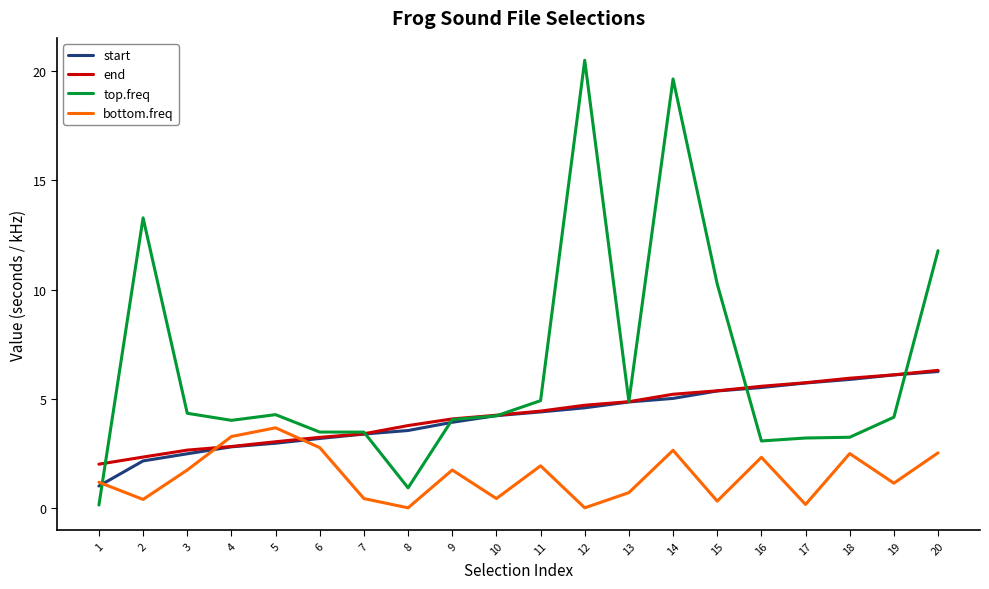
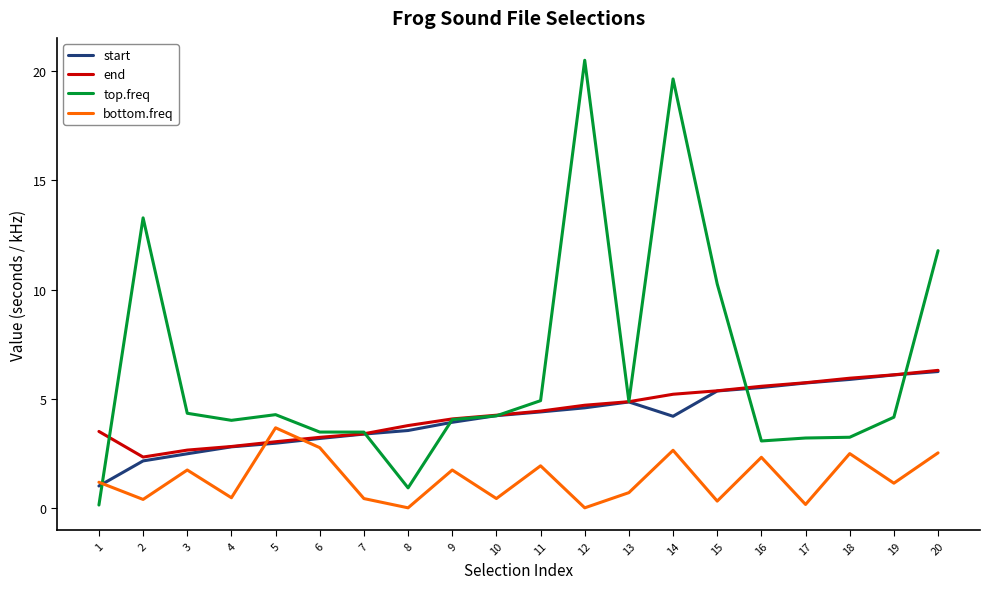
  {
    "start": {
      "1": 1.0,
      "2": 2.2,
      "3": 2.5,
      "8": 3.5,
      "9": 3.9,
      "12": 4.6,
-     "14": 5.0
+     "14": 4.2
    },
    "end": {
-     "1": 2.0,
+     "1": 3.5,
      "2": 2.3,
      "3": 2.6,
      "8": 3.8,
      "12": 4.7,
      "14": 5.2
    },
    "top.freq": {
      "1": 0.1,
      "2": 13.3,
      "3": 4.3,
      "4": 4.0,
      "5": 4.3,
      "6": 3.5,
      "8": 0.9,
      "11": 4.9,
      "12": 20.5,
      "14": 19.7,
      "15": 10.3,
      "16": 3.1,
      "17": 3.2,
      "18": 3.2,
      "19": 4.2,
      "20": 11.8
    },
    "bottom.freq": {
      "1": 1.2,
      "2": 0.4,
      "3": 1.7,
-     "4": 3.3,
+     "4": 0.5,
      "5": 3.7,
      "6": 2.8,
      "7": 0.4,
      "8": 0.0,
      "9": 1.7,
      "10": 0.4,
      "11": 1.9,
      "12": 0.0,
      "13": 0.7,
      "14": 2.6,
      "15": 0.3,
      "16": 2.3,
      "17": 0.2,
      "18": 2.5,
      "19": 1.1,
      "20": 2.5
    }
  }
